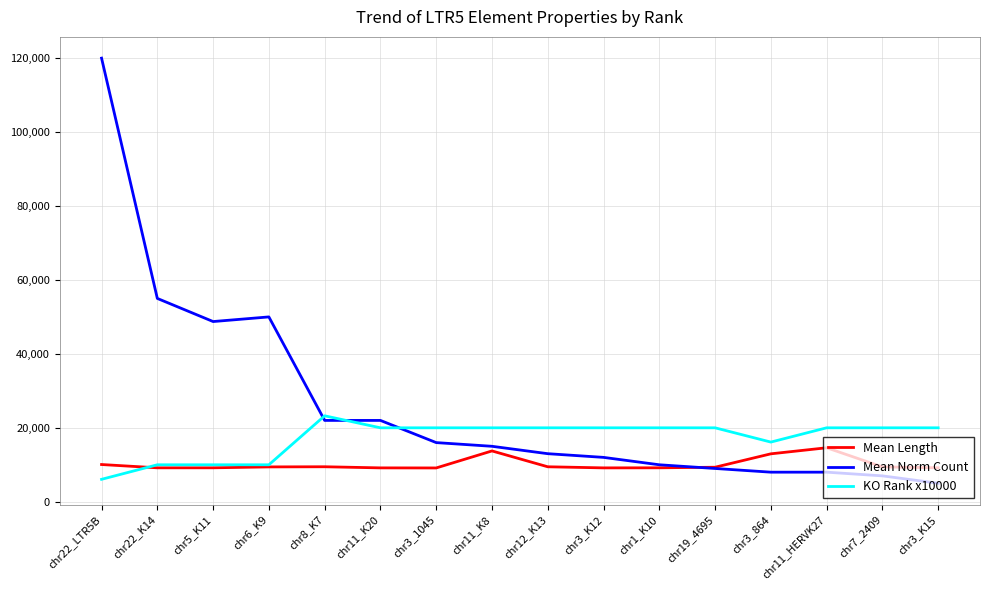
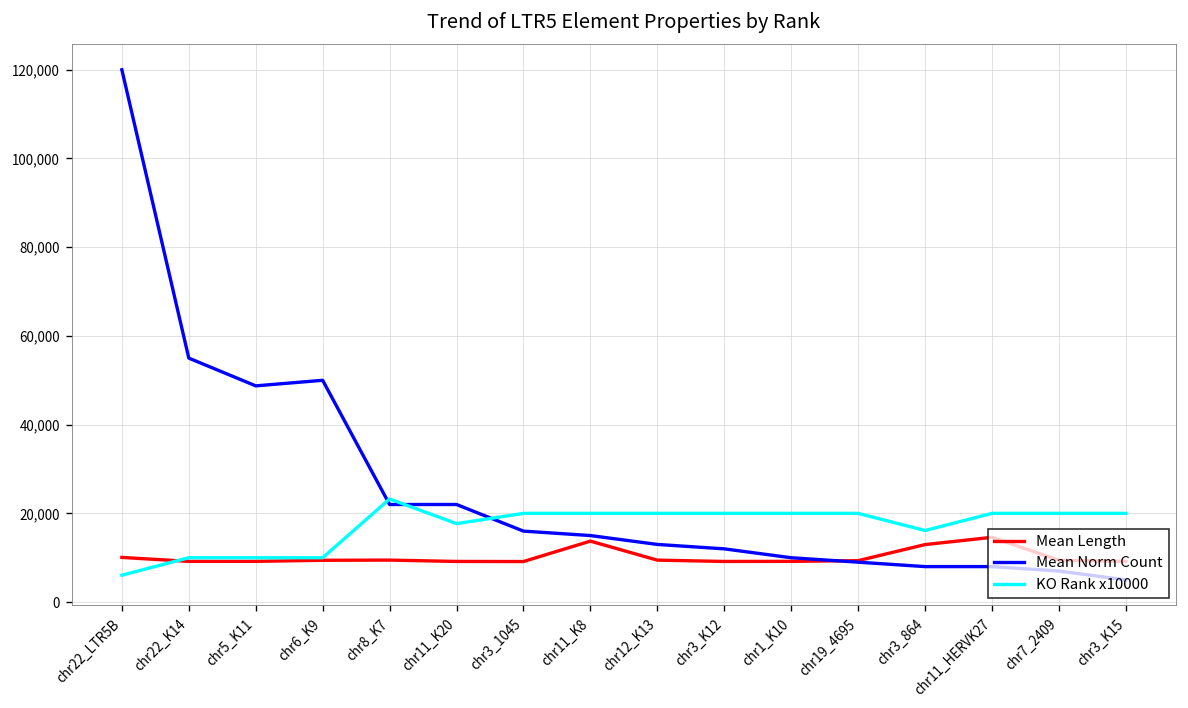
  {
    "Mean Length": {
      "chr22_LTR5B": "10,000",
      "chr22_K14": "9,000",
      "chr5_K11": "9,000",
      "chr8_K7": "9,000",
      "chr11_K20": "9,000",
      "chr3_1045": "9,000",
      "chr11_K8": "14,000",
      "chr12_K13": "9,000",
      "chr3_K12": "9,000",
      "chr1_K10": "9,000",
      "chr3_864": "13,000"
    },
    "Mean Norm Count": {
      "chr22_LTR5B": "120,000",
      "chr22_K14": "55,000",
      "chr5_K11": "49,000",
      "chr6_K9": "50,000",
      "chr8_K7": "22,000",
      "chr11_K20": "22,000",
      "chr3_1045": "16,000",
      "chr11_K8": "15,000",
      "chr12_K13": "13,000",
      "chr3_K12": "12,000",
      "chr1_K10": "10,000",
      "chr3_864": "8,000"
    },
    "KO Rank x10000": {
      "chr22_LTR5B": "6,000",
      "chr22_K14": "10,000",
      "chr5_K11": "10,000",
      "chr8_K7": "23,000",
-     "chr11_K20": "20,000",
+     "chr11_K20": "18,000",
      "chr3_1045": "20,000",
      "chr11_K8": "20,000",
      "chr12_K13": "20,000",
      "chr3_K12": "20,000",
      "chr1_K10": "20,000",
      "chr19_4695": "20,000",
      "chr3_864": "16,000",
      "chr11_HERVK27": "20,000",
      "chr7_2409": "20,000",
      "chr3_K15": "20,000"
    }
  }
